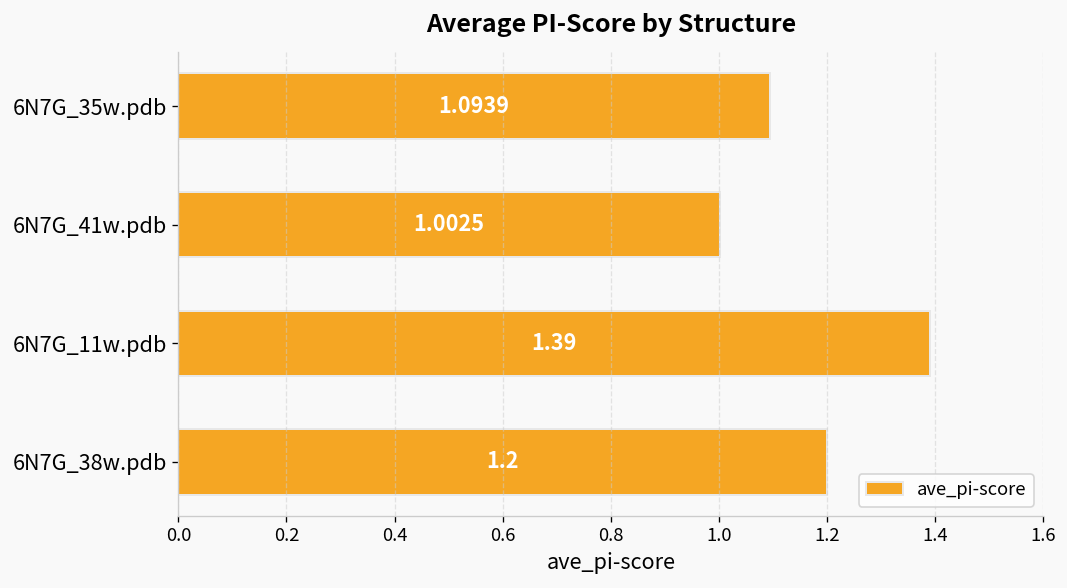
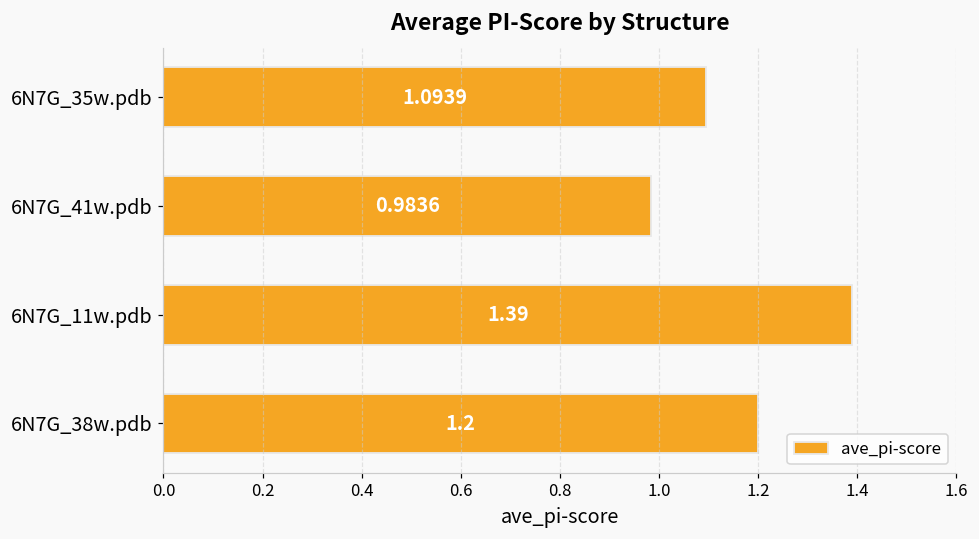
  {
    "6N7G_35w.pdb": 1.0939,
-   "6N7G_41w.pdb": 1.0025,
+   "6N7G_41w.pdb": 0.9836,
    "6N7G_11w.pdb": 1.39,
    "6N7G_38w.pdb": 1.2
  }
